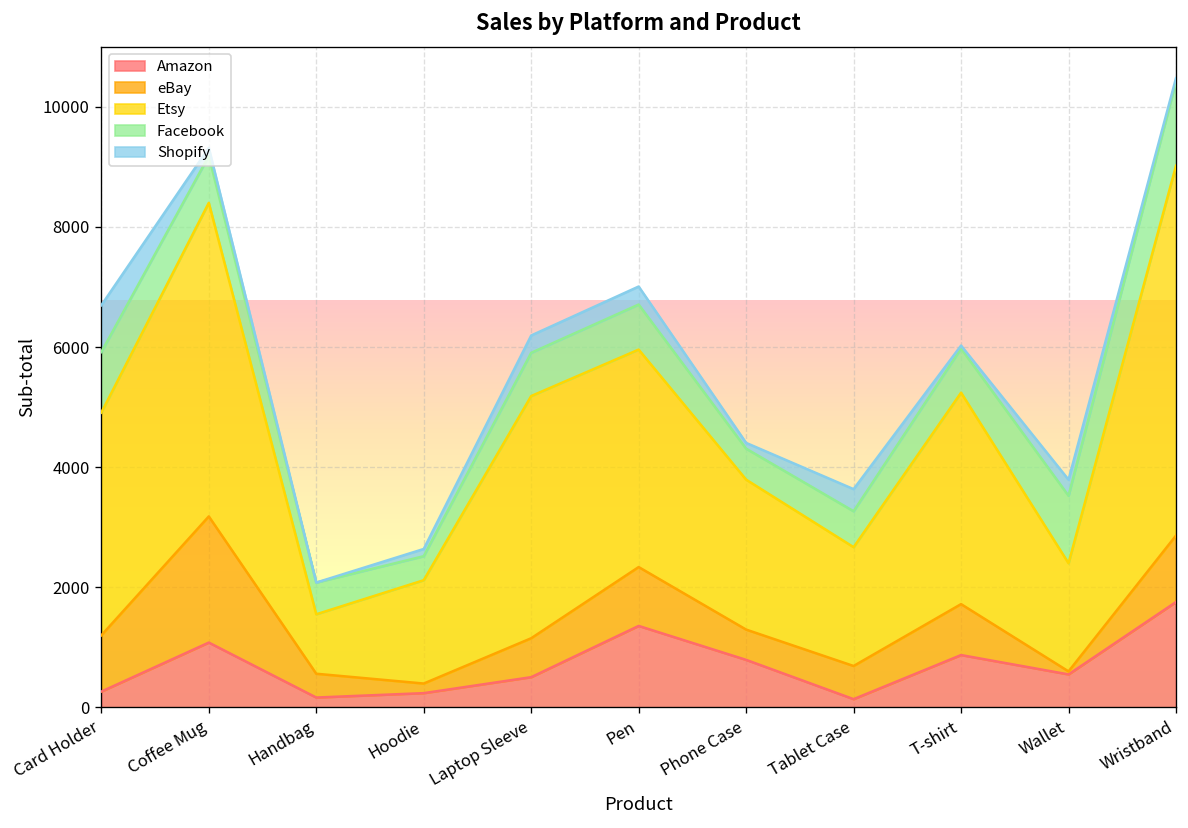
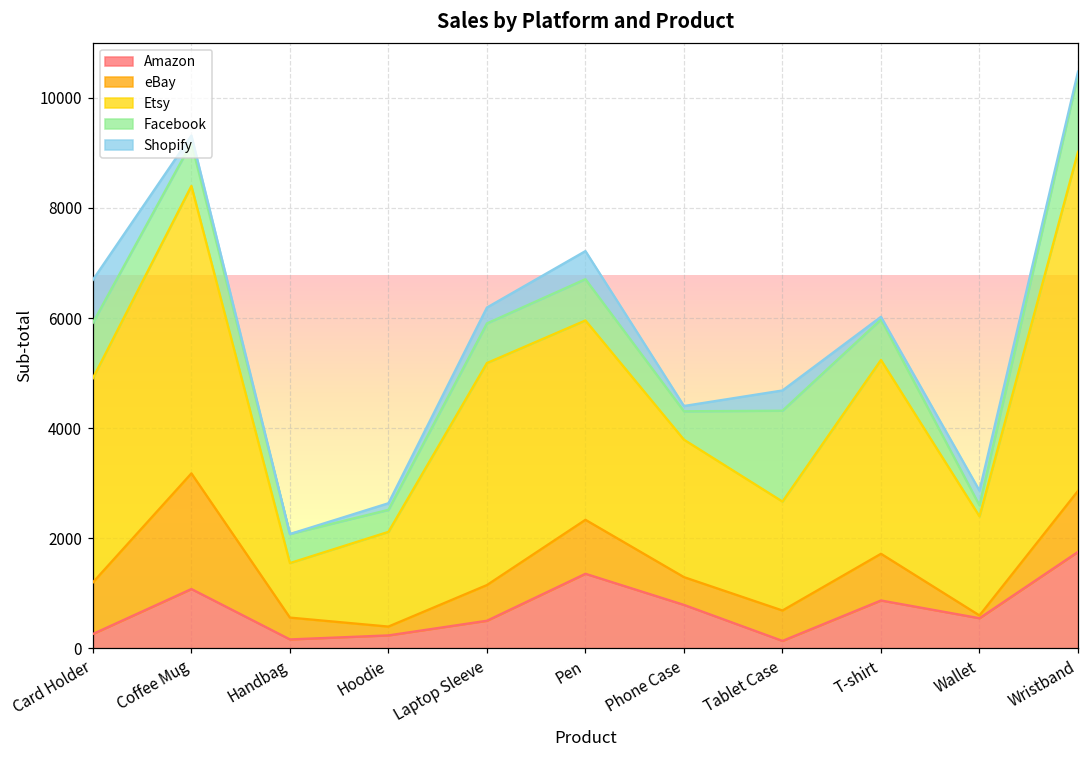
  {
    "Amazon": {
      "Card Holder": 300,
      "Coffee Mug": 1100,
      "Handbag": 200,
      "Hoodie": 200,
      "Laptop Sleeve": 500,
      "Pen": 1400,
      "Phone Case": 800,
      "Tablet Case": 100,
      "T-shirt": 900,
      "Wristband": 1800
    },
    "Facebook": {
      "Card Holder": 1000,
      "Hoodie": 400,
      "Laptop Sleeve": 700,
      "Pen": 800,
      "Phone Case": 500,
-     "Tablet Case": 600,
-     "Wallet": 1100,
+     "Tablet Case": 1700,
+     "Wallet": 200,
      "Wristband": 1400
    },
    "Shopify": {
      "Card Holder": 800,
      "Hoodie": 100,
      "Laptop Sleeve": 300,
-     "Pen": 300,
+     "Pen": 500,
      "Phone Case": 100,
      "Tablet Case": 400,
      "Wallet": 300,
      "Wristband": 100
    }
  }
